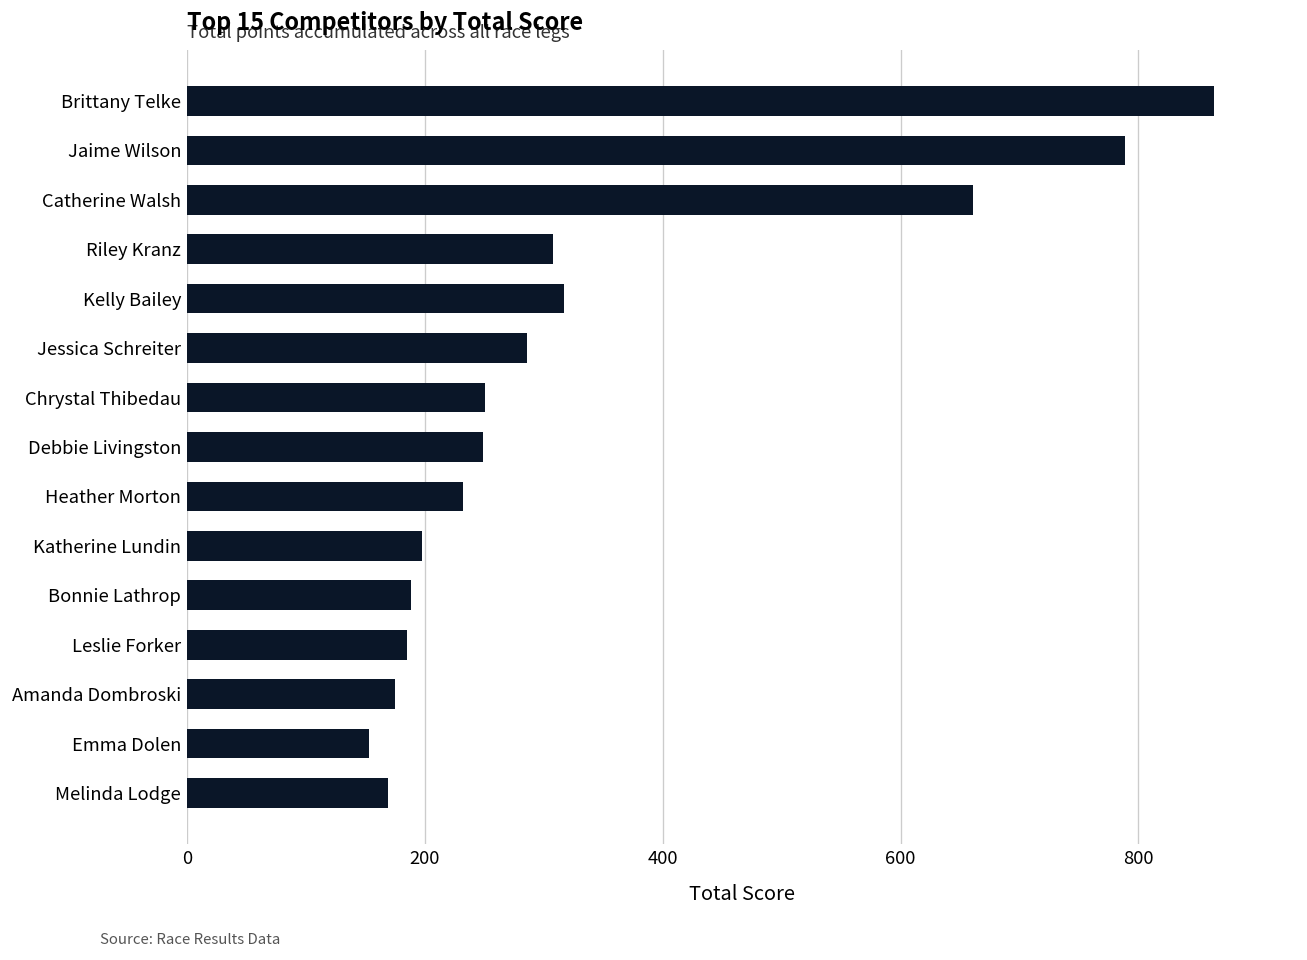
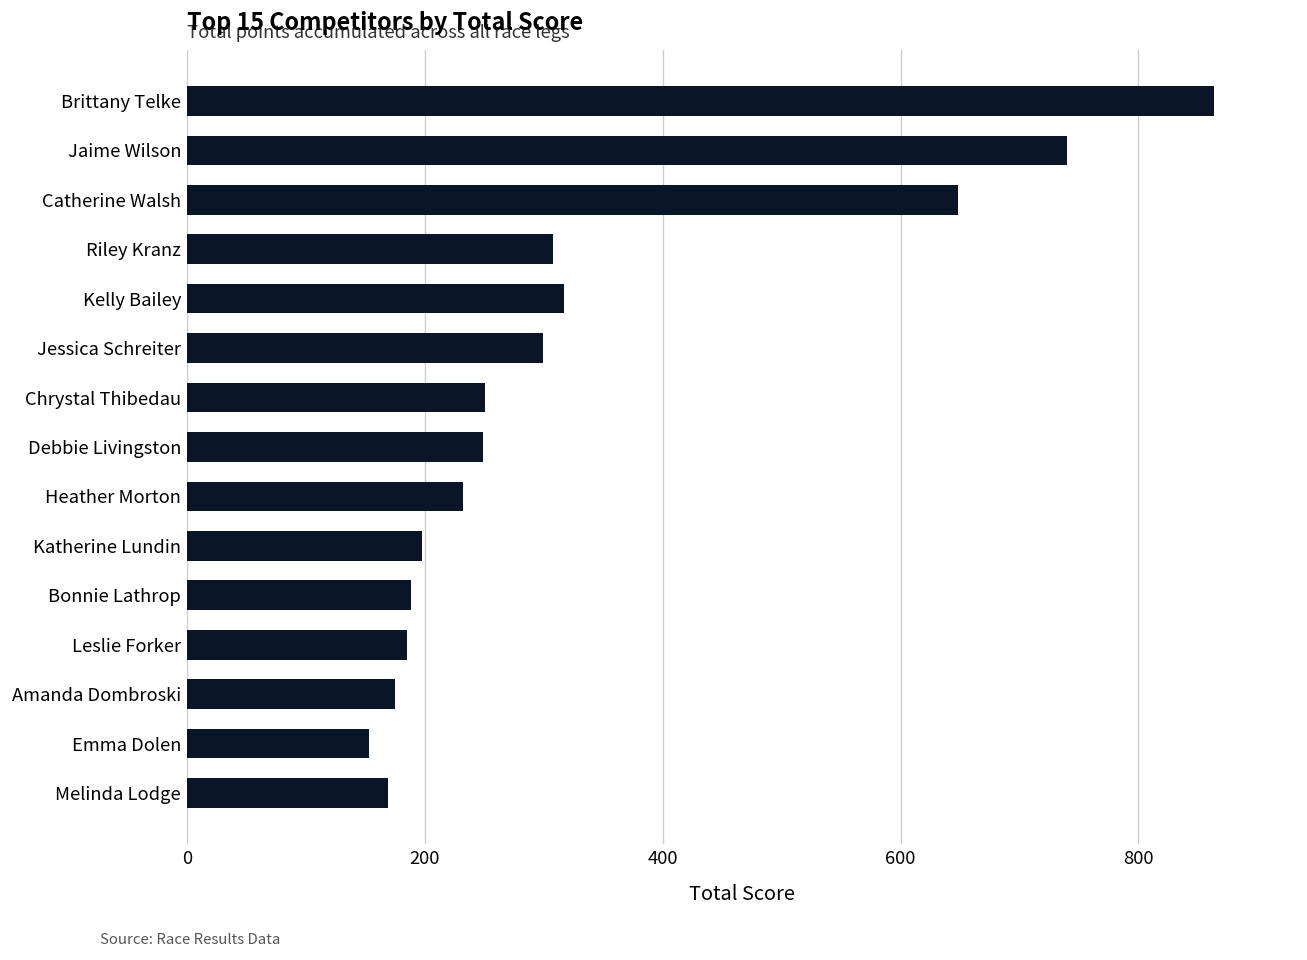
  {
    "Brittany Telke": 860,
-   "Jaime Wilson": 790,
-   "Catherine Walsh": 660,
+   "Jaime Wilson": 740,
+   "Catherine Walsh": 650,
    "Riley Kranz": 310,
    "Kelly Bailey": 320,
-   "Jessica Schreiter": 290,
+   "Jessica Schreiter": 300,
    "Chrystal Thibedau": 250,
    "Debbie Livingston": 250,
    "Heather Morton": 230,
    "Katherine Lundin": 200,
    "Bonnie Lathrop": 190,
    "Leslie Forker": 180,
    "Amanda Dombroski": 180,
    "Emma Dolen": 150,
    "Melinda Lodge": 170
  }
